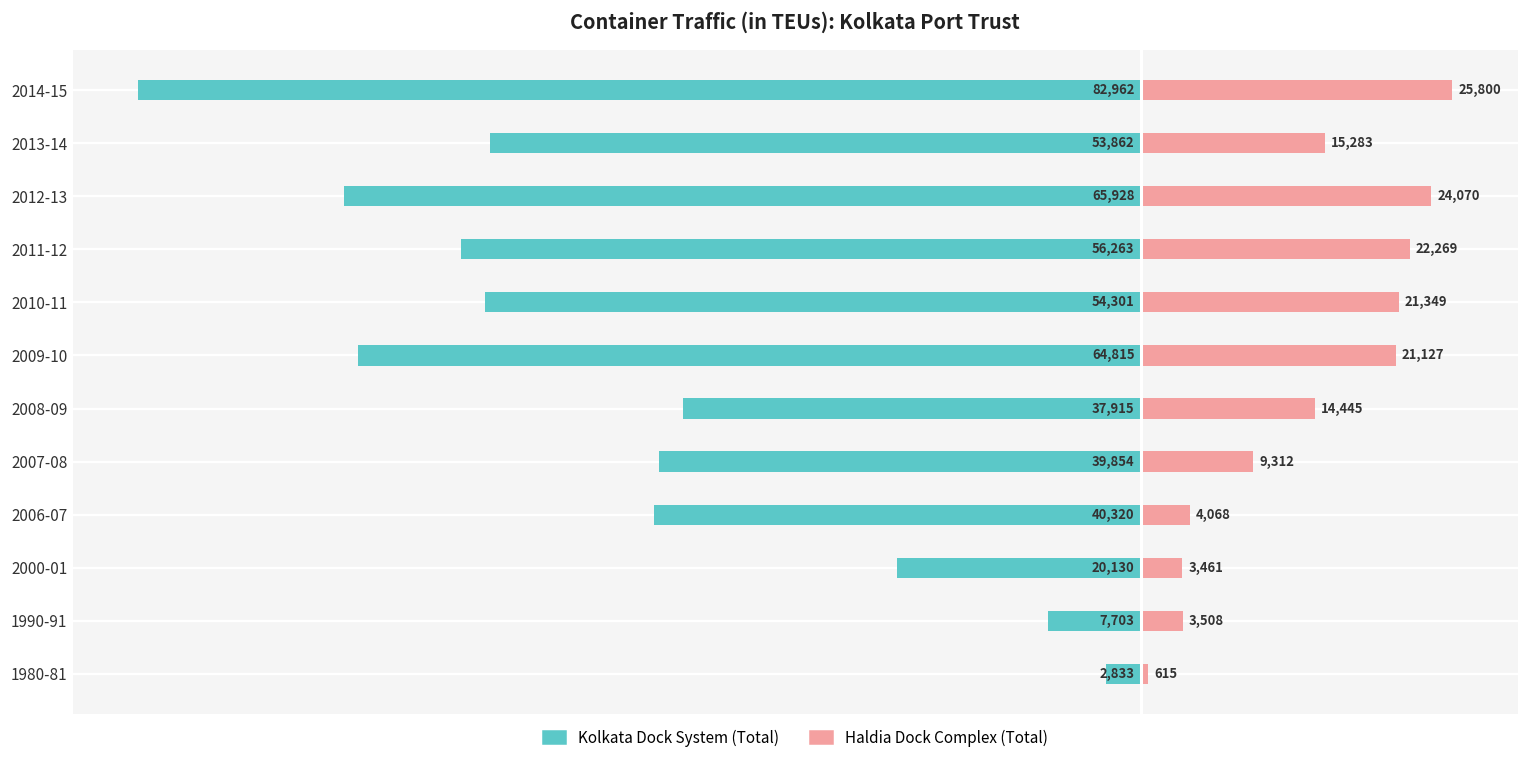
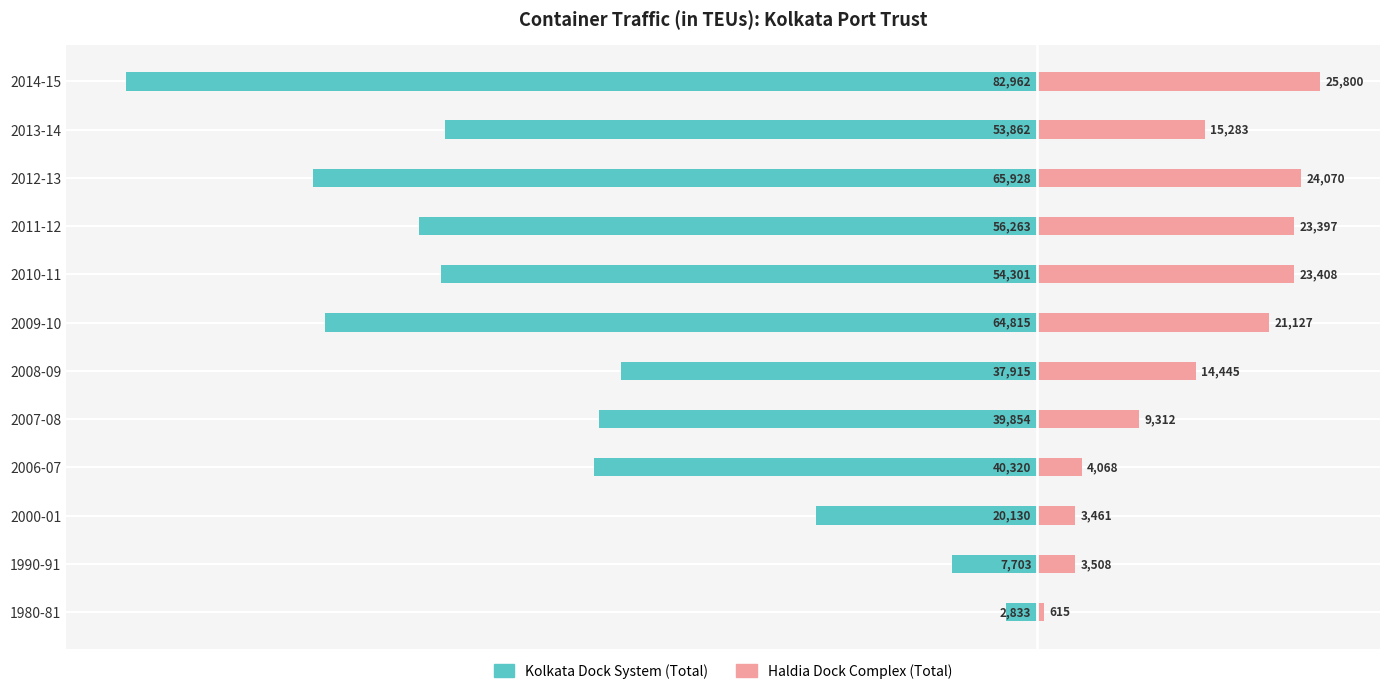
  {
    "Haldia Dock Complex (Total)": {
      "2014-15": "25,800",
      "2013-14": "15,283",
      "2012-13": "24,070",
-     "2011-12": "22,269",
-     "2010-11": "21,349",
+     "2011-12": "23,397",
+     "2010-11": "23,408",
      "2009-10": "21,127",
      "2008-09": "14,445",
      "2007-08": "9,312",
      "2006-07": "4,068",
      "2000-01": "3,461",
      "1990-91": "3,508",
      "1980-81": "615"
    }
  }
